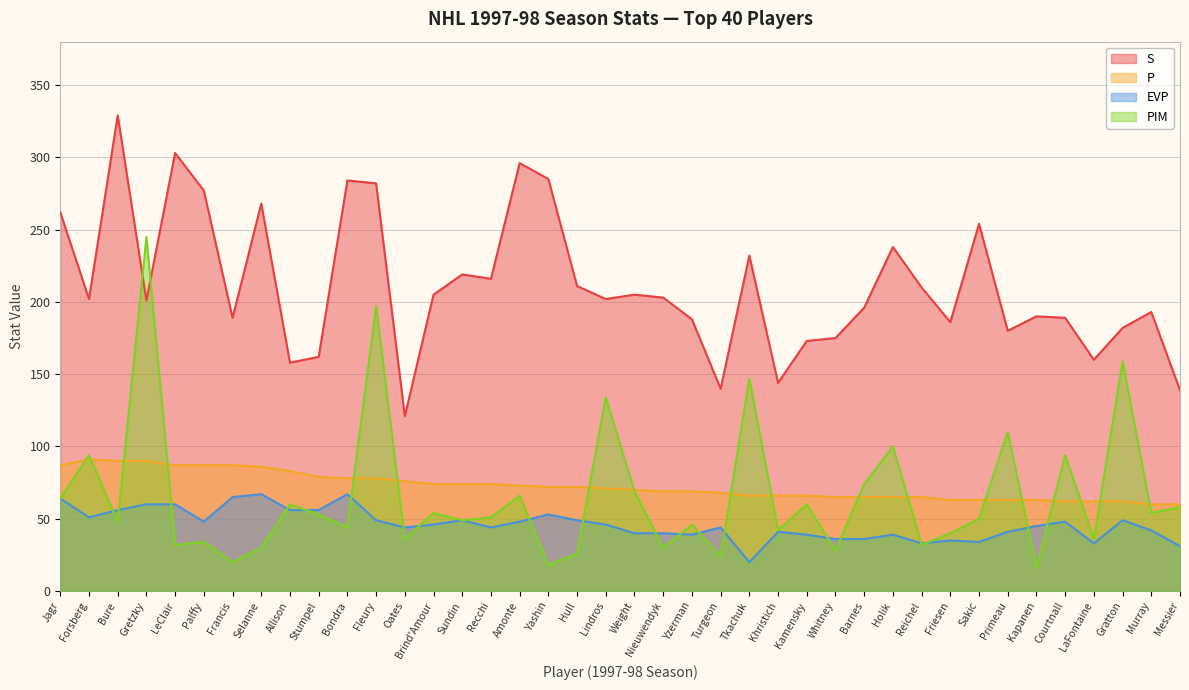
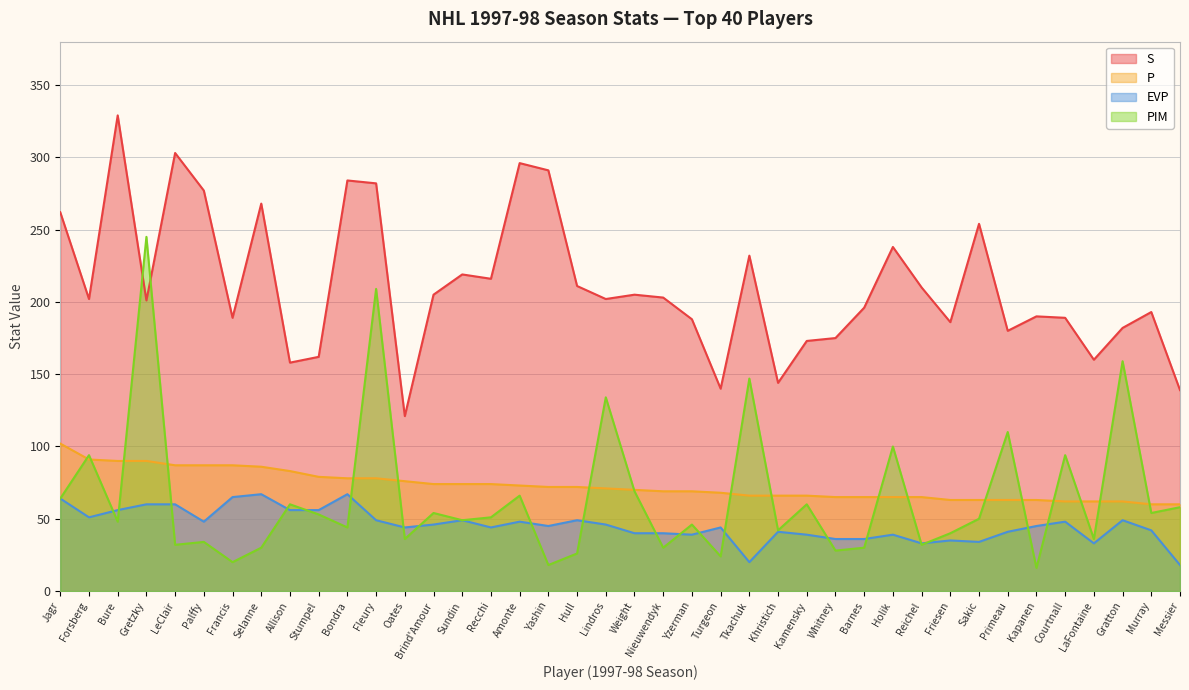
  {
    "S": {
      "Jagr": 262,
      "Forsberg": 202,
      "Bure": 329,
      "Gretzky": 201,
      "LeClair": 303,
      "Palffy": 277,
      "Francis": 189,
      "Selanne": 268,
      "Allison": 158,
      "Stumpel": 162,
      "Bondra": 284,
      "Fleury": 282,
      "Oates": 121,
      "Brind'Amour": 205,
      "Sundin": 219,
      "Recchi": 216,
      "Amonte": 296,
-     "Yashin": 285,
+     "Yashin": 291,
      "Hull": 211,
      "Lindros": 202,
      "Weight": 205,
      "Nieuwendyk": 203,
      "Yzerman": 188,
      "Turgeon": 140,
      "Tkachuk": 232,
      "Khristich": 144,
      "Kamensky": 173,
      "Whitney": 175,
      "Barnes": 196,
      "Holik": 238,
      "Reichel": 210,
      "Friesen": 186,
      "Sakic": 254,
      "Primeau": 180,
      "Kapanen": 190,
      "Courtnall": 189,
      "LaFontaine": 160,
      "Gratton": 182,
      "Murray": 193,
      "Messier": 139
    },
    "P": {
-     "Jagr": 87,
+     "Jagr": 102,
      "Forsberg": 91,
      "Bure": 90,
      "Gretzky": 90,
      "LeClair": 87,
      "Palffy": 87,
      "Francis": 87,
      "Selanne": 86,
      "Allison": 83,
      "Stumpel": 79,
      "Bondra": 78,
      "Fleury": 78,
      "Oates": 76,
      "Brind'Amour": 74,
      "Sundin": 74,
      "Recchi": 74,
      "Amonte": 73,
      "Yashin": 72,
      "Hull": 72,
      "Lindros": 71,
      "Nieuwendyk": 69,
      "Yzerman": 69,
      "Turgeon": 68,
      "Tkachuk": 66,
      "Khristich": 66,
      "Kamensky": 66,
      "Whitney": 65,
      "Barnes": 65,
      "Holik": 65,
      "Reichel": 65,
      "Friesen": 63,
      "Sakic": 63,
      "Primeau": 63,
      "Kapanen": 63,
      "Courtnall": 62,
      "LaFontaine": 62,
      "Gratton": 62,
      "Murray": 60,
      "Messier": 60
    },
    "EVP": {
      "Forsberg": 51,
      "Bure": 56,
      "Gretzky": 60,
      "LeClair": 60,
      "Palffy": 48,
      "Francis": 65,
      "Selanne": 67,
      "Allison": 56,
      "Stumpel": 56,
      "Bondra": 67,
      "Fleury": 49,
      "Oates": 44,
      "Brind'Amour": 46,
      "Recchi": 44,
      "Amonte": 48,
-     "Yashin": 53,
+     "Yashin": 45,
      "Hull": 49,
      "Lindros": 46,
      "Weight": 40,
      "Nieuwendyk": 40,
      "Yzerman": 39,
      "Turgeon": 44,
      "Tkachuk": 20,
      "Kamensky": 39,
      "Whitney": 36,
      "Barnes": 36,
      "Holik": 39,
      "Friesen": 35,
      "Sakic": 34,
      "Primeau": 41,
      "Kapanen": 45,
      "Courtnall": 48,
      "LaFontaine": 33,
      "Gratton": 49,
      "Murray": 42,
-     "Messier": 31
+     "Messier": 18
    },
    "PIM": {
      "Forsberg": 94,
      "Bure": 48,
      "Gretzky": 245,
      "LeClair": 32,
      "Palffy": 34,
      "Francis": 20,
      "Selanne": 30,
      "Allison": 60,
      "Stumpel": 53,
      "Bondra": 44,
-     "Fleury": 197,
+     "Fleury": 209,
      "Oates": 36,
      "Brind'Amour": 54,
      "Recchi": 51,
      "Amonte": 66,
      "Yashin": 18,
      "Hull": 26,
      "Lindros": 134,
      "Nieuwendyk": 30,
      "Yzerman": 46,
      "Turgeon": 24,
      "Tkachuk": 147,
      "Kamensky": 60,
      "Whitney": 28,
-     "Barnes": 74,
+     "Barnes": 30,
      "Holik": 100,
      "Friesen": 40,
      "Sakic": 50,
      "Primeau": 110,
      "Kapanen": 16,
      "Courtnall": 94,
      "LaFontaine": 36,
      "Gratton": 159,
      "Murray": 54,
      "Messier": 58
    }
  }
